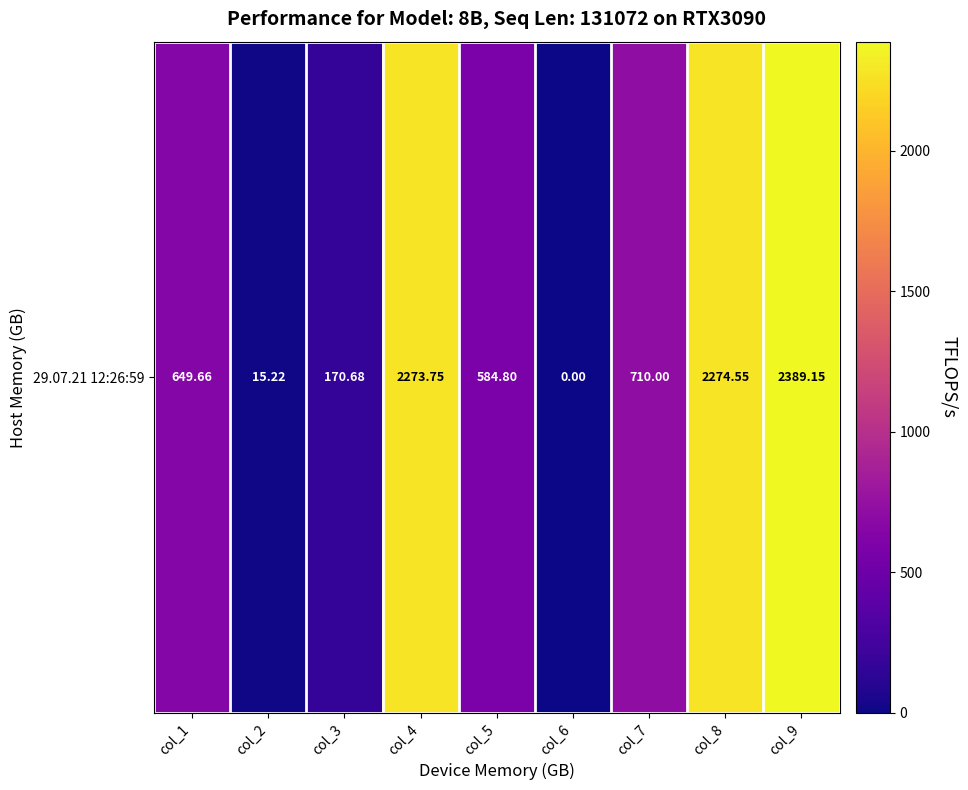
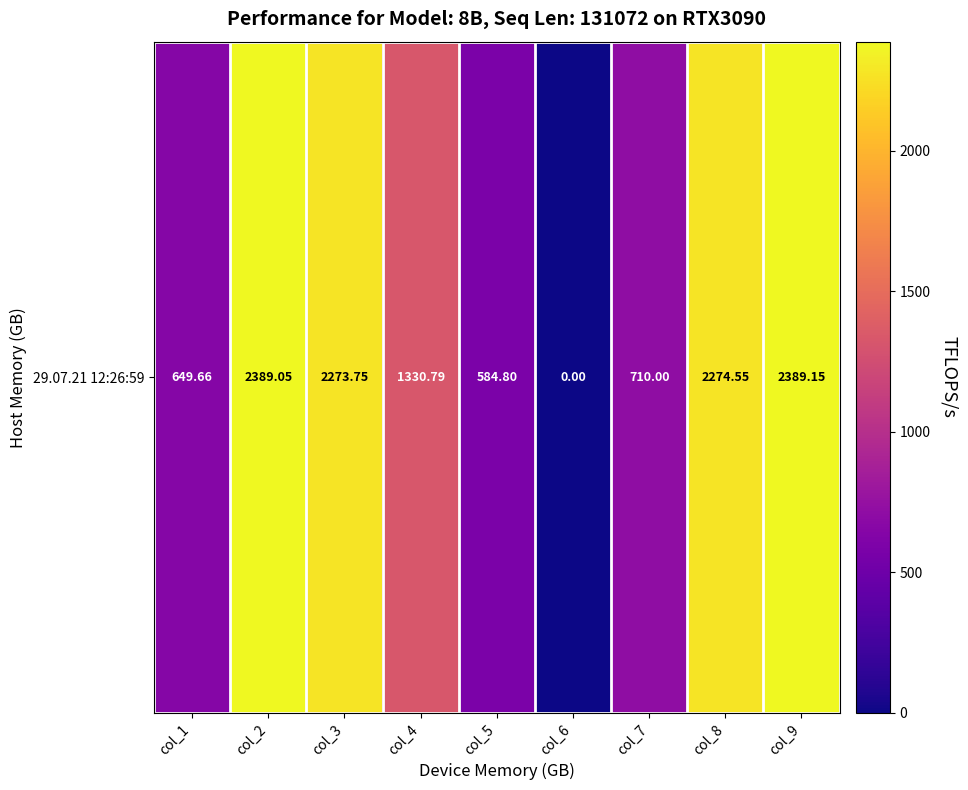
  {
    "29.07.21 12:26:59": {
      "col_1": 649.66,
-     "col_2": 15.22,
-     "col_3": 170.68,
-     "col_4": 2273.75,
+     "col_2": 2389.05,
+     "col_3": 2273.75,
+     "col_4": 1330.79,
      "col_5": 584.80,
      "col_6": 0.00,
      "col_7": 710.00,
      "col_8": 2274.55,
      "col_9": 2389.15
    }
  }
